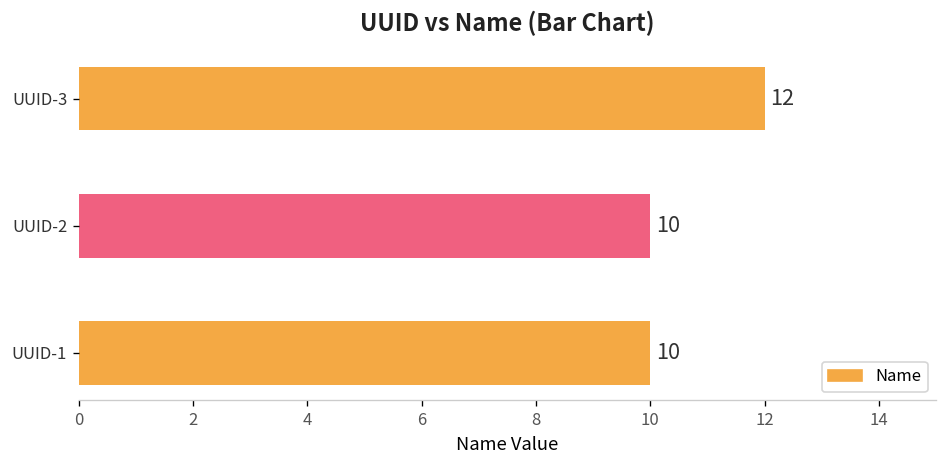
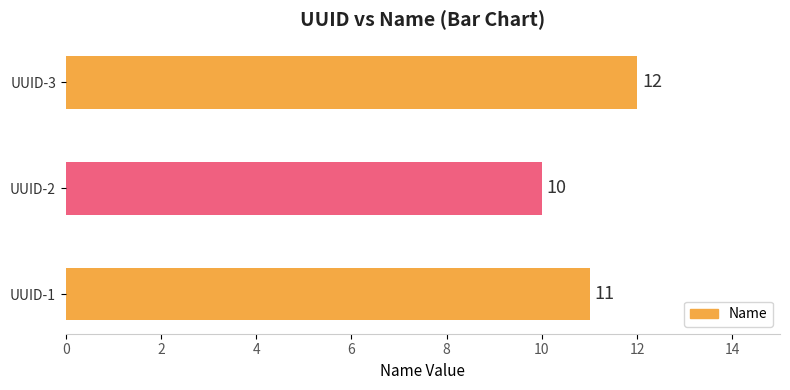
  {
    "UUID-3": 12,
    "UUID-2": 10,
-   "UUID-1": 10
+   "UUID-1": 11
  }
